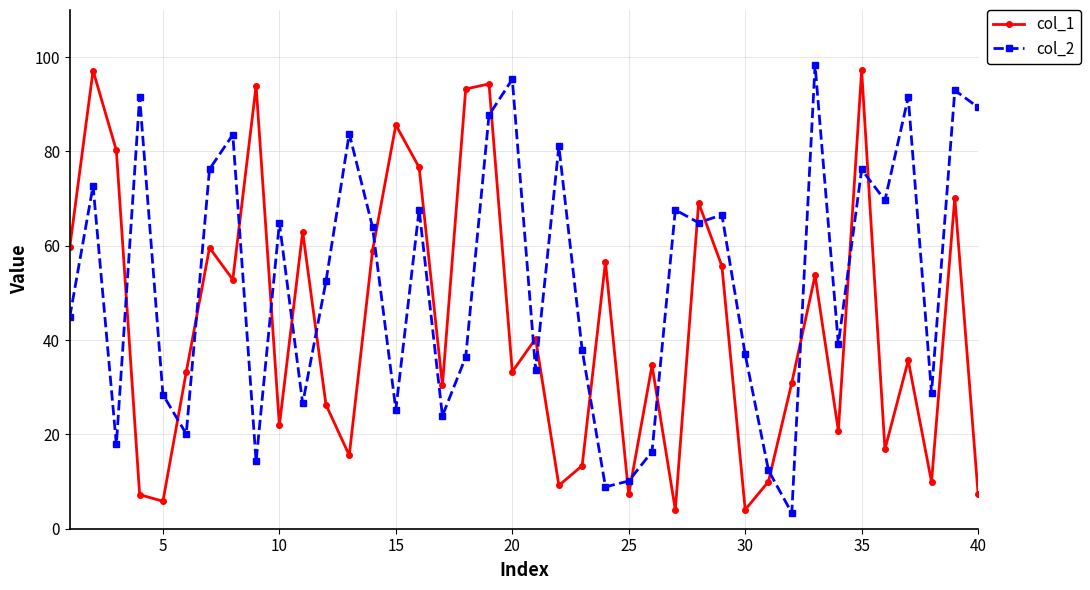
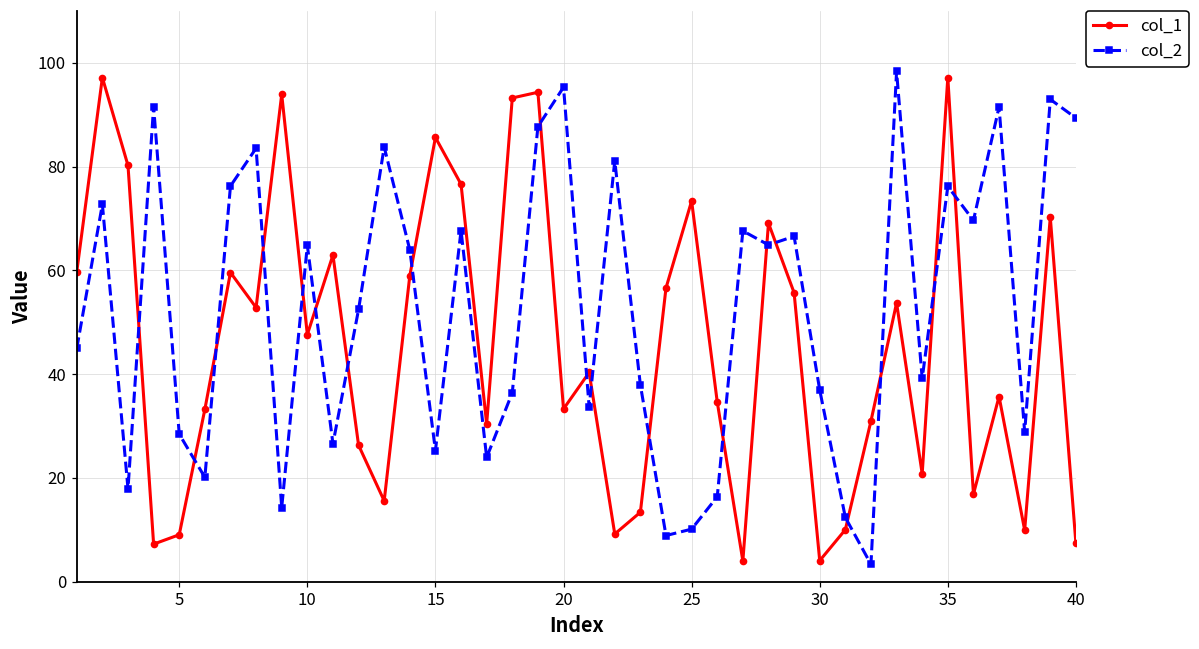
  {
    "col_1": {
-     "5": 6,
-     "10": 22,
+     "5": 9,
+     "10": 48,
      "15": 86,
      "20": 33,
-     "25": 7,
+     "25": 73,
      "30": 4,
      "35": 97,
      "40": 7
    },
    "col_2": {
      "5": 28,
      "10": 65,
      "15": 25,
      "20": 95,
      "25": 10,
      "30": 37,
      "35": 76,
      "40": 89
    }
  }
